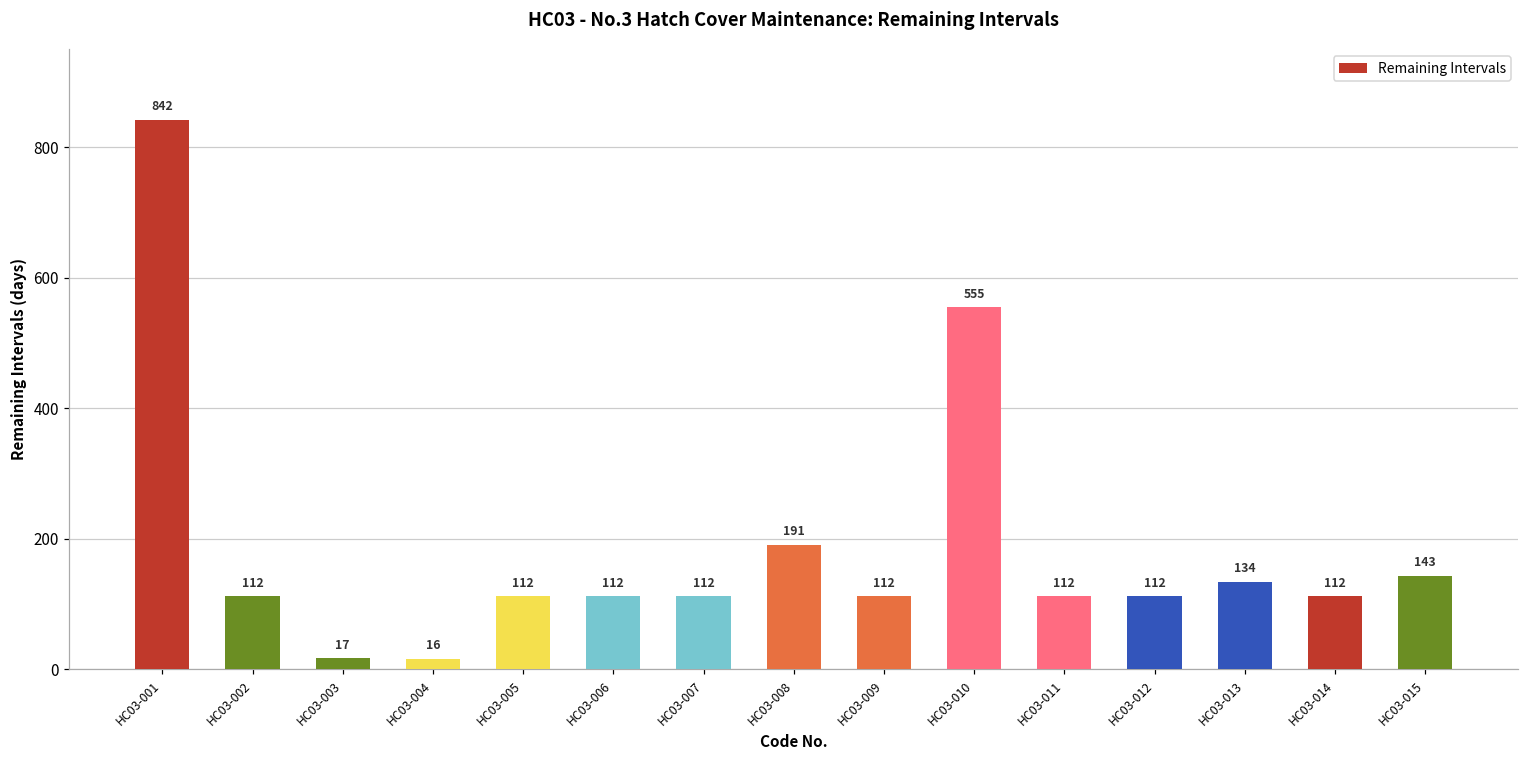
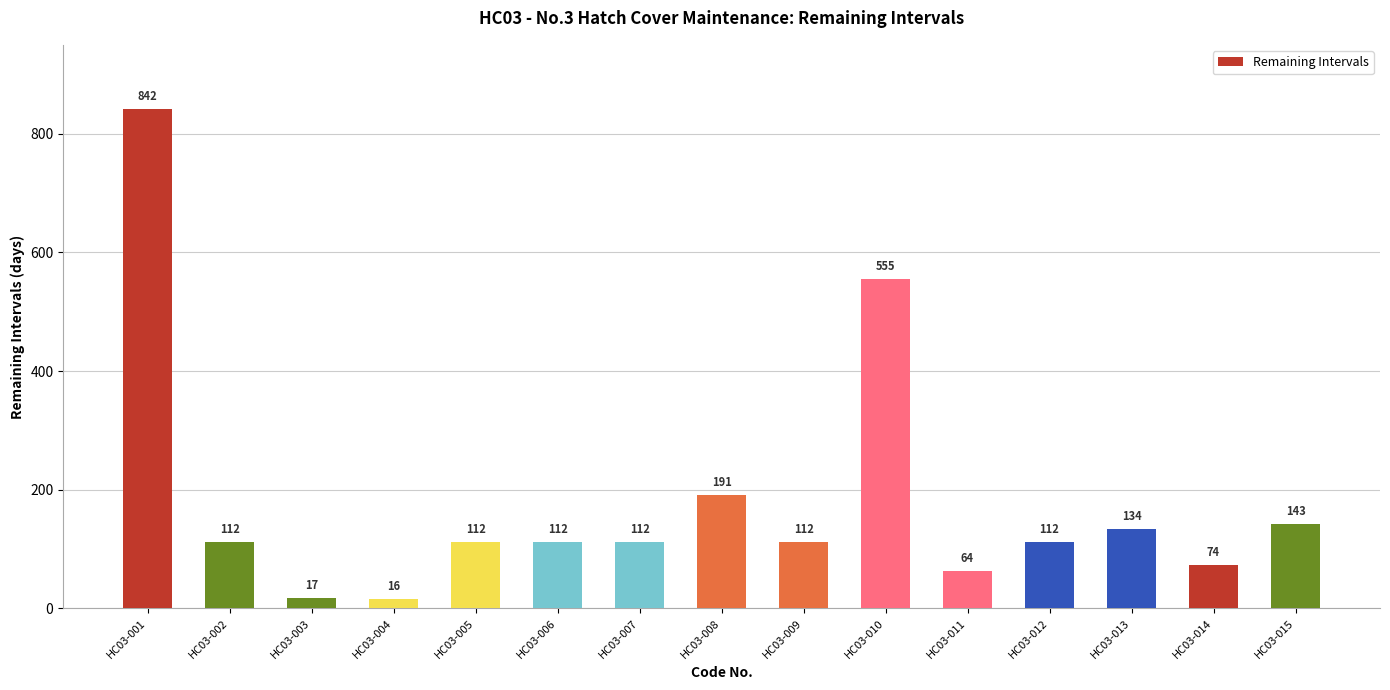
  {
    "HC03-001": 842,
    "HC03-002": 112,
    "HC03-003": 17,
    "HC03-004": 16,
    "HC03-005": 112,
    "HC03-006": 112,
    "HC03-007": 112,
    "HC03-008": 191,
    "HC03-009": 112,
    "HC03-010": 555,
-   "HC03-011": 112,
+   "HC03-011": 64,
    "HC03-012": 112,
    "HC03-013": 134,
-   "HC03-014": 112,
+   "HC03-014": 74,
    "HC03-015": 143
  }
